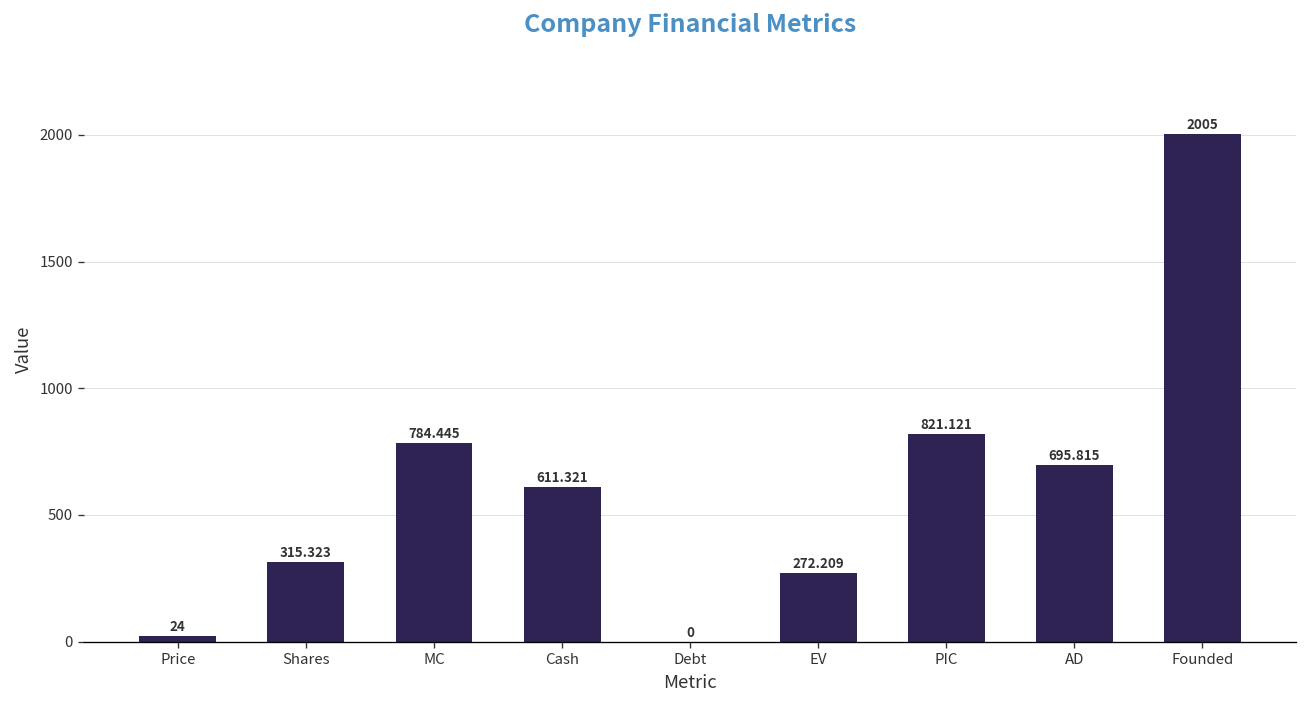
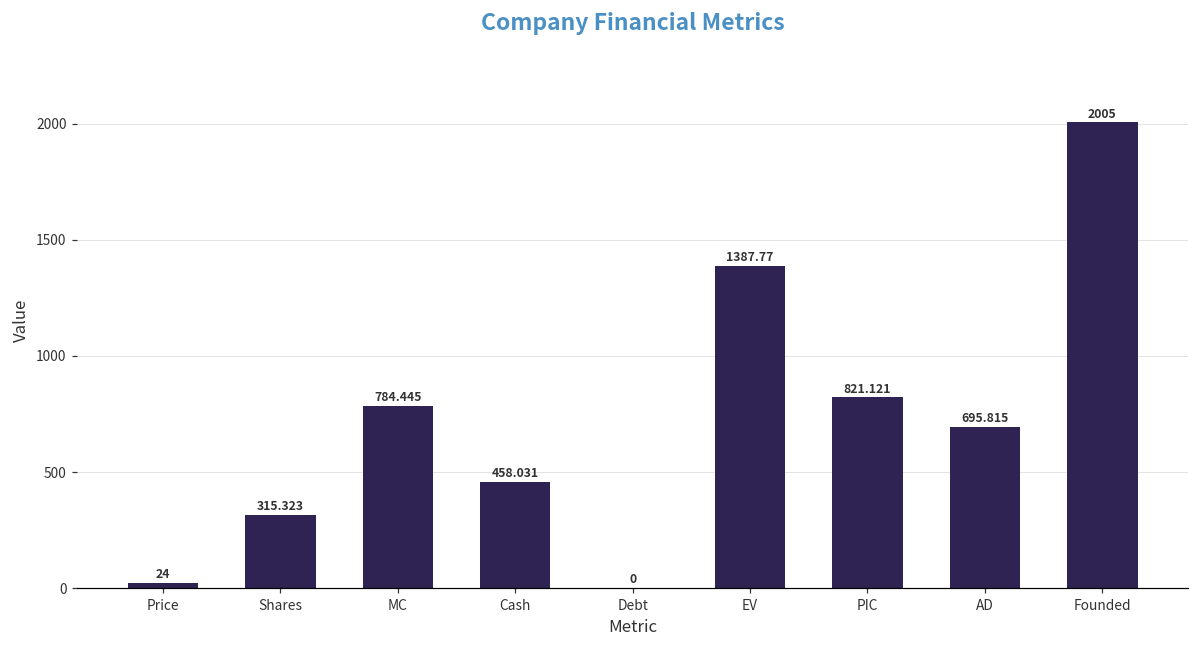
  {
    "Price": 24,
    "Shares": 315.323,
    "MC": 784.445,
-   "Cash": 611.321,
+   "Cash": 458.031,
    "Debt": 0,
-   "EV": 272.209,
+   "EV": 1387.77,
    "PIC": 821.121,
    "AD": 695.815,
    "Founded": 2005
  }
